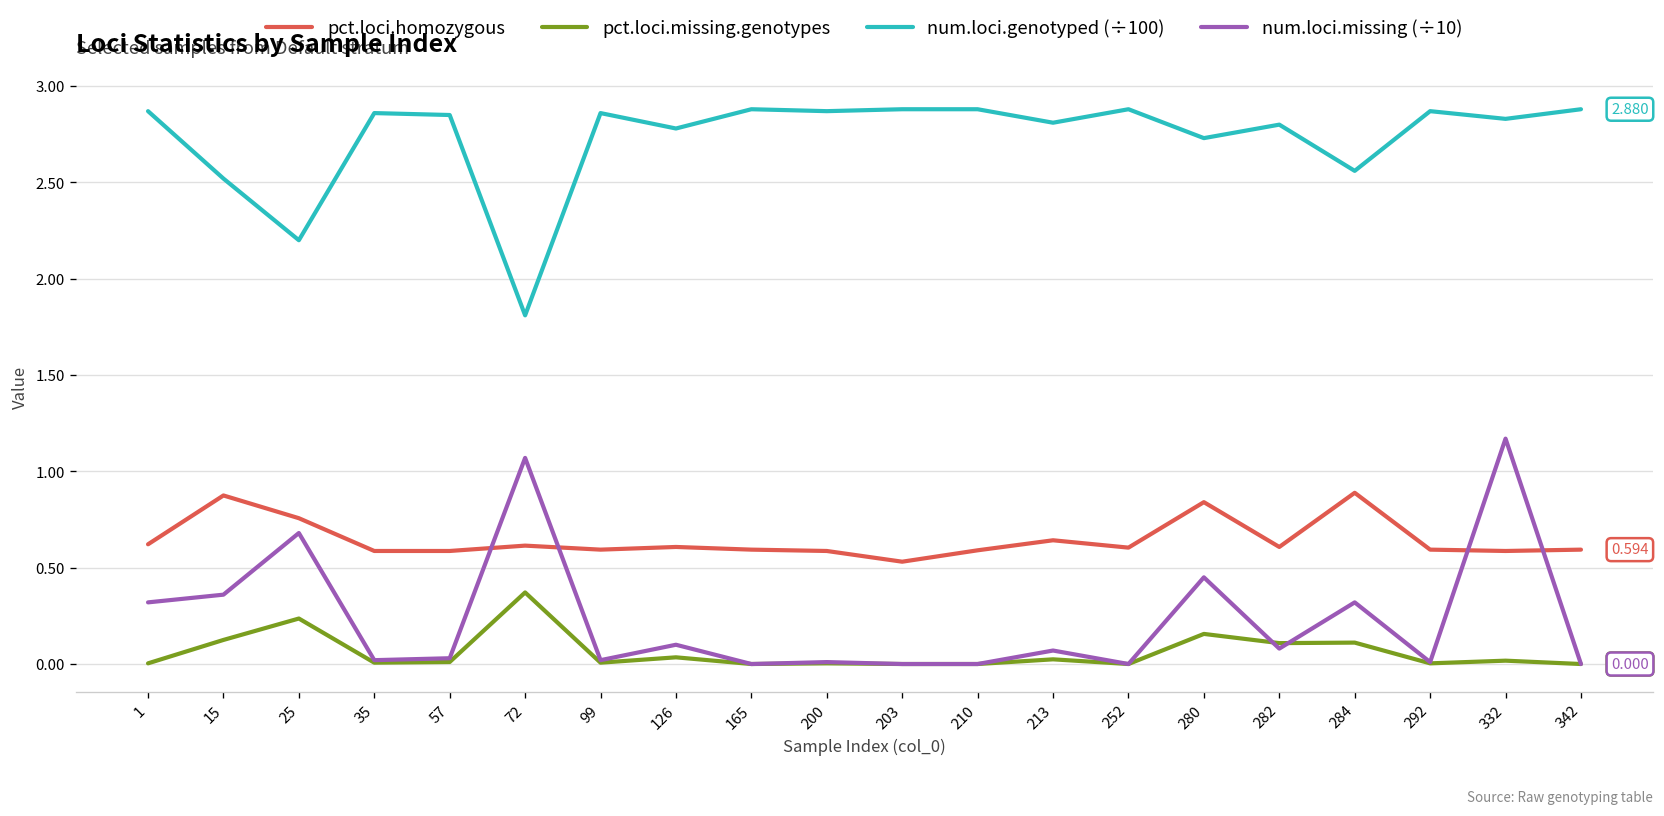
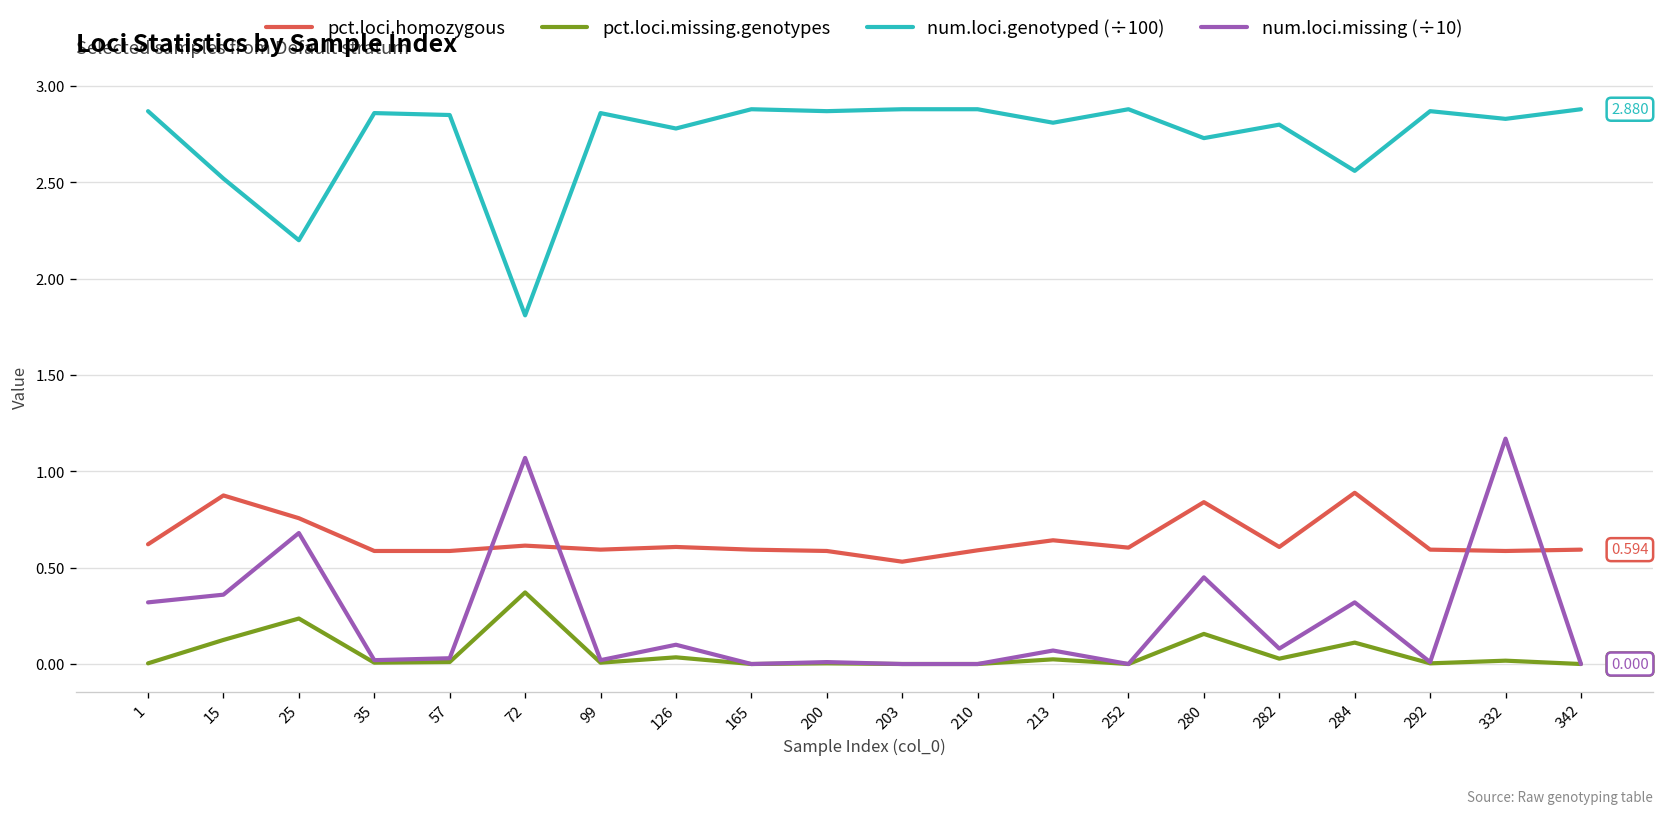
  {
    "pct.loci.homozygous": {
      "1": 0.62,
      "15": 0.88,
      "25": 0.76,
      "35": 0.59,
      "57": 0.59,
      "72": 0.61,
      "99": 0.59,
      "126": 0.61,
      "165": 0.59,
      "200": 0.59,
      "203": 0.53,
      "210": 0.59,
      "213": 0.64,
      "252": 0.60,
      "280": 0.84,
      "282": 0.61,
      "284": 0.89,
      "292": 0.59,
      "332": 0.59,
      "342": 0.59
    },
    "pct.loci.missing.genotypes": {
      "1": 0.00,
      "15": 0.13,
      "25": 0.24,
      "57": 0.01,
      "72": 0.37,
      "126": 0.03,
      "213": 0.02,
      "280": 0.16,
-     "282": 0.11,
+     "282": 0.03,
      "284": 0.11,
      "332": 0.02
    },
    "num.loci.genotyped (÷100)": {
      "1": 2.87,
      "15": 2.52,
      "25": 2.20,
      "35": 2.86,
      "57": 2.85,
      "72": 1.81,
      "99": 2.86,
      "126": 2.78,
      "165": 2.88,
      "200": 2.87,
      "203": 2.88,
      "210": 2.88,
      "213": 2.81,
      "252": 2.88,
      "280": 2.73,
      "282": 2.80,
      "284": 2.56,
      "292": 2.87,
      "332": 2.83,
      "342": 2.88
    },
    "num.loci.missing (÷10)": {
      "1": 0.32,
      "15": 0.36,
      "25": 0.68,
      "57": 0.03,
      "72": 1.07,
      "126": 0.10,
      "213": 0.07,
      "280": 0.45,
      "282": 0.08,
      "284": 0.32,
      "332": 1.17
    }
  }
